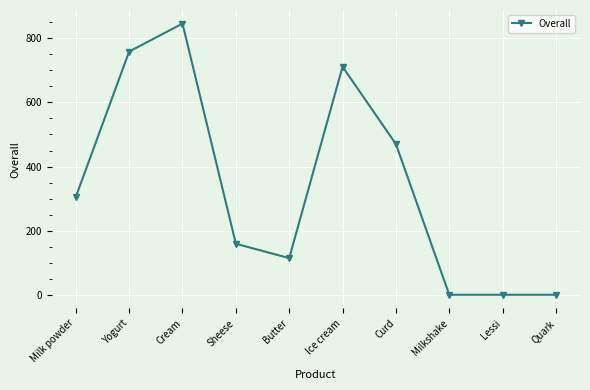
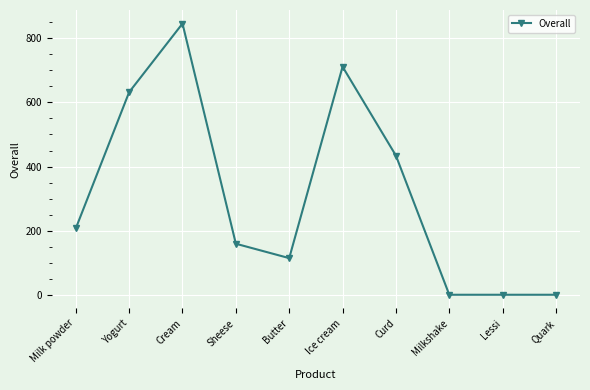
  {
-   "Milk powder": 310,
-   "Yogurt": 760,
+   "Milk powder": 210,
+   "Yogurt": 630,
    "Cream": 850,
    "Sheese": 160,
    "Butter": 110,
    "Ice cream": 710,
-   "Curd": 470,
+   "Curd": 430,
    "Milkshake": 0,
    "Lessi": 0,
    "Quark": 0
  }
